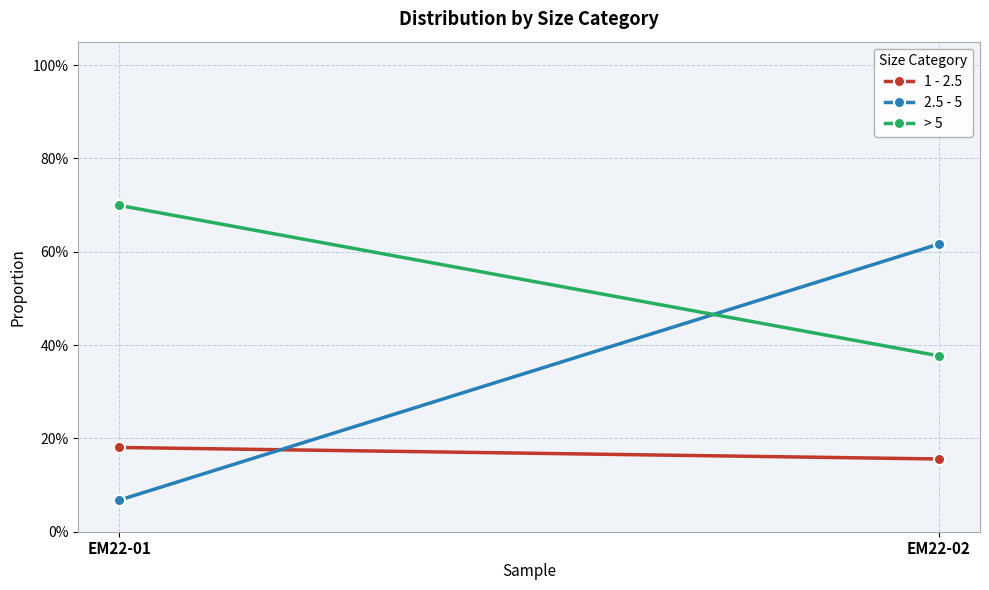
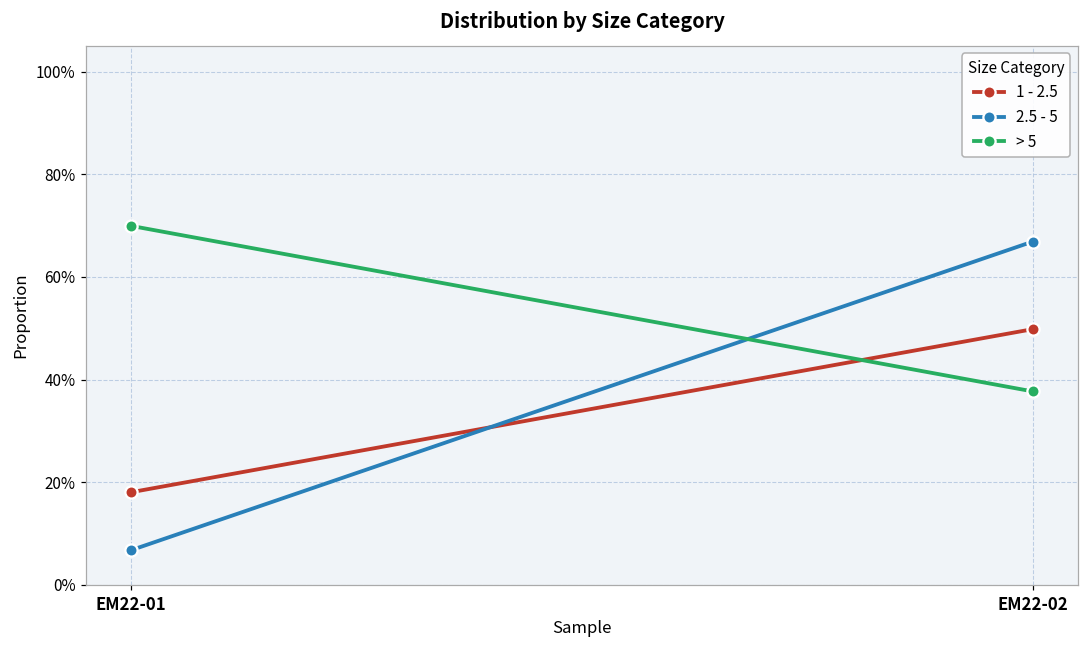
  {
    "1 - 2.5": {
      "EM22-01": "18%",
-     "EM22-02": "16%"
+     "EM22-02": "50%"
    },
    "2.5 - 5": {
      "EM22-01": "7%",
-     "EM22-02": "62%"
+     "EM22-02": "67%"
    },
    "> 5": {
      "EM22-01": "70%",
      "EM22-02": "38%"
    }
  }
